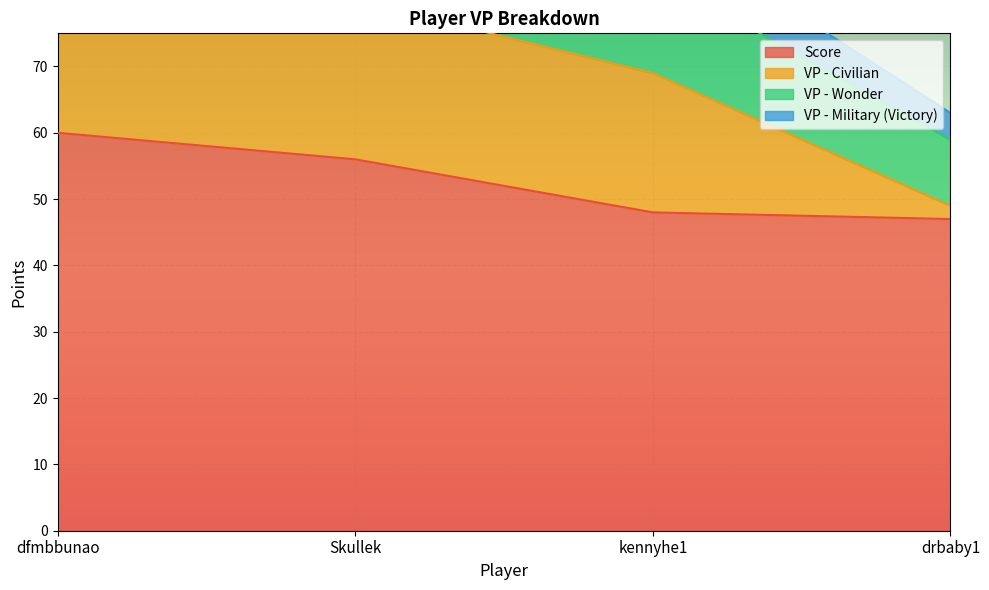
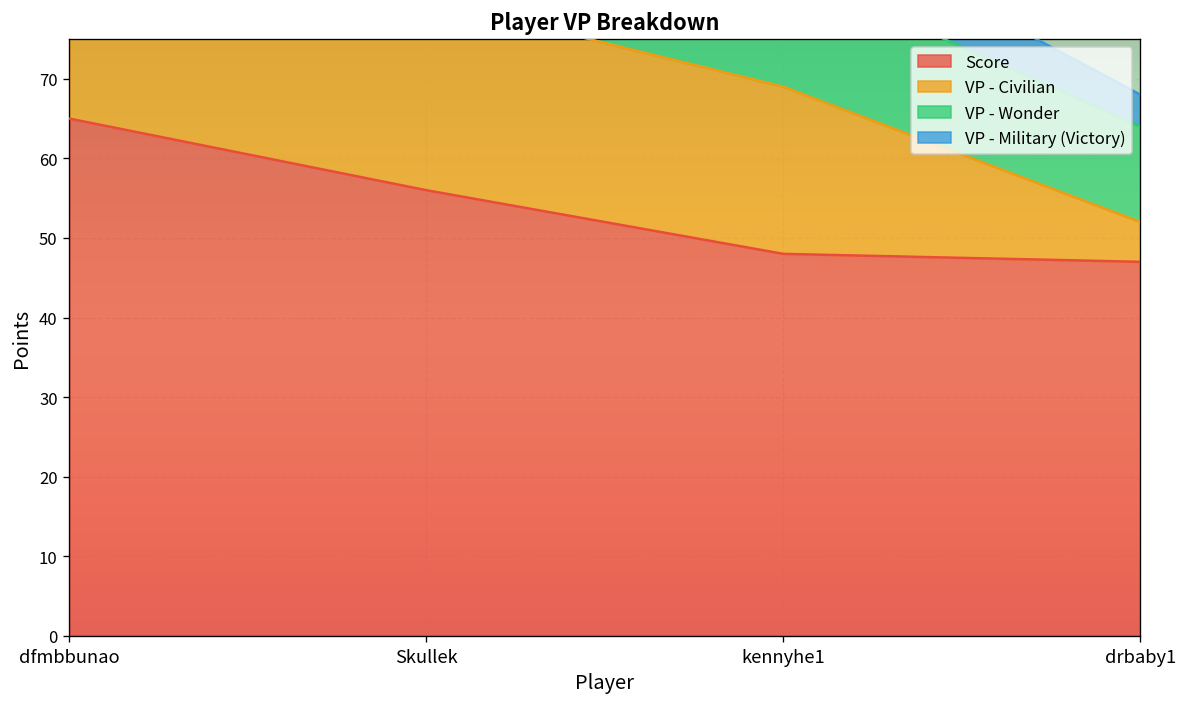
  {
    "Score": {
-     "dfmbbunao": 60,
+     "dfmbbunao": 65,
      "Skullek": 56,
      "kennyhe1": 48,
      "drbaby1": 47
    },
    "VP - Civilian": {
      "kennyhe1": 21,
-     "drbaby1": 2
+     "drbaby1": 5
    },
    "VP - Wonder": {
-     "drbaby1": 10
+     "drbaby1": 12
    },
    "VP - Military (Victory)": {
      "drbaby1": 4
    }
  }
